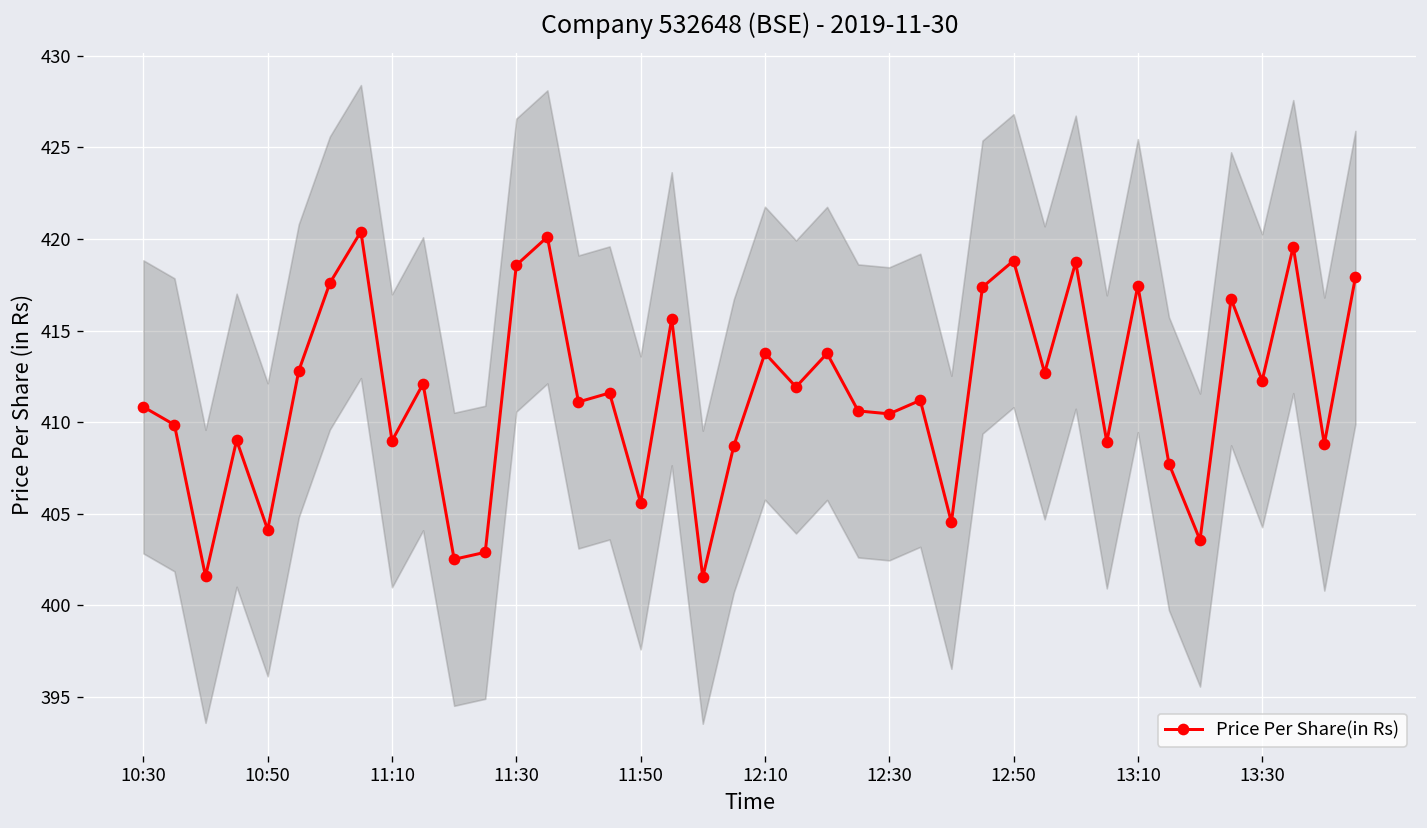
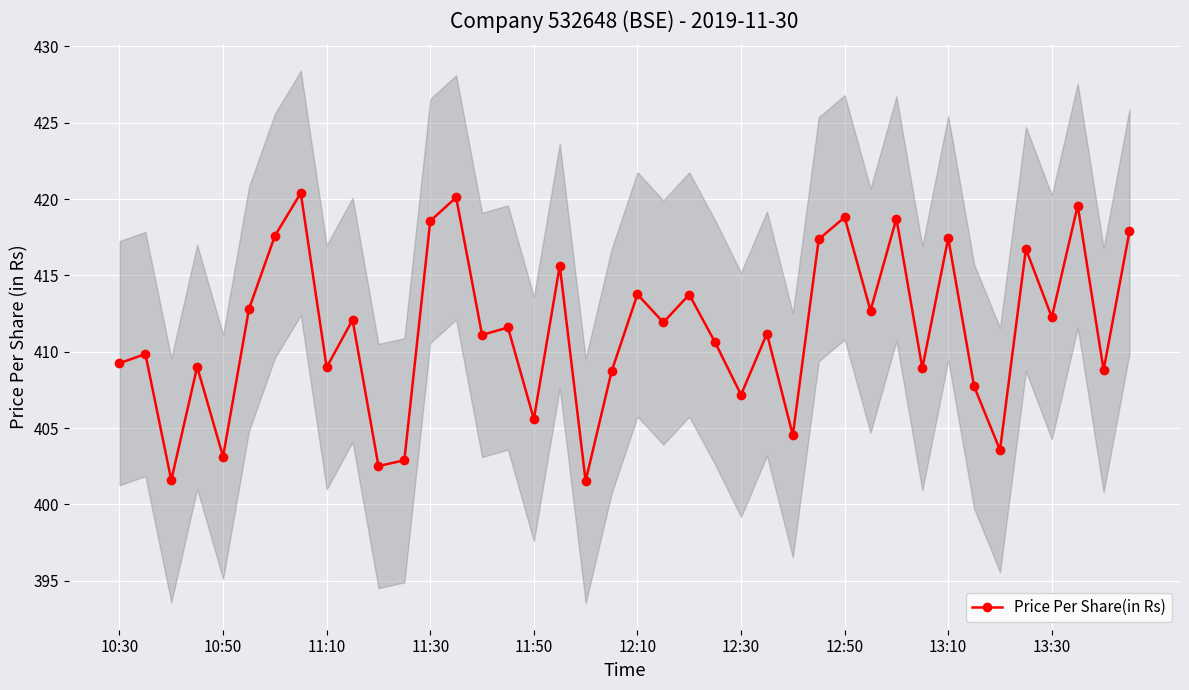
  {
    "Price Per Share(in Rs)": {
-     "10:30": 410.8,
-     "10:50": 404.1,
+     "10:30": 409.3,
+     "10:50": 403.1,
      "11:10": 409.0,
      "11:30": 418.6,
      "11:50": 405.6,
      "12:10": 413.8,
-     "12:30": 410.5,
+     "12:30": 407.2,
      "12:50": 418.8,
      "13:10": 417.5,
      "13:30": 412.3
    }
  }
